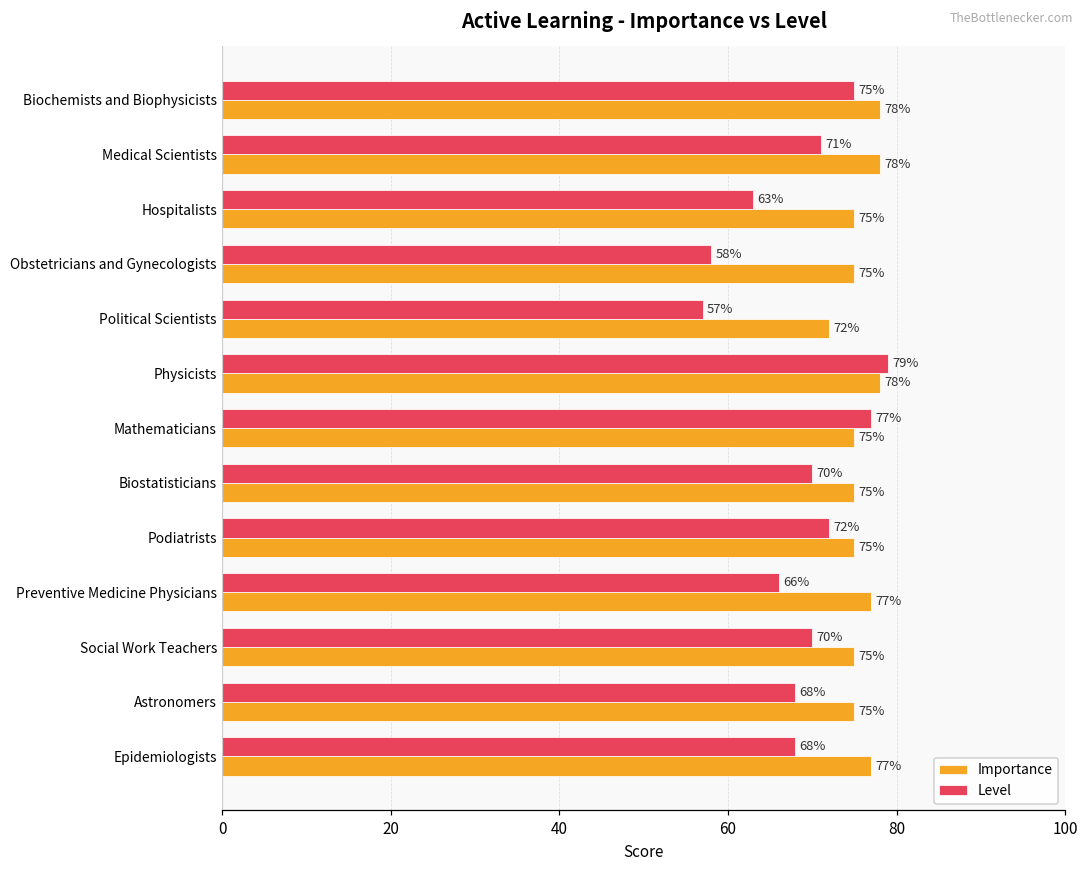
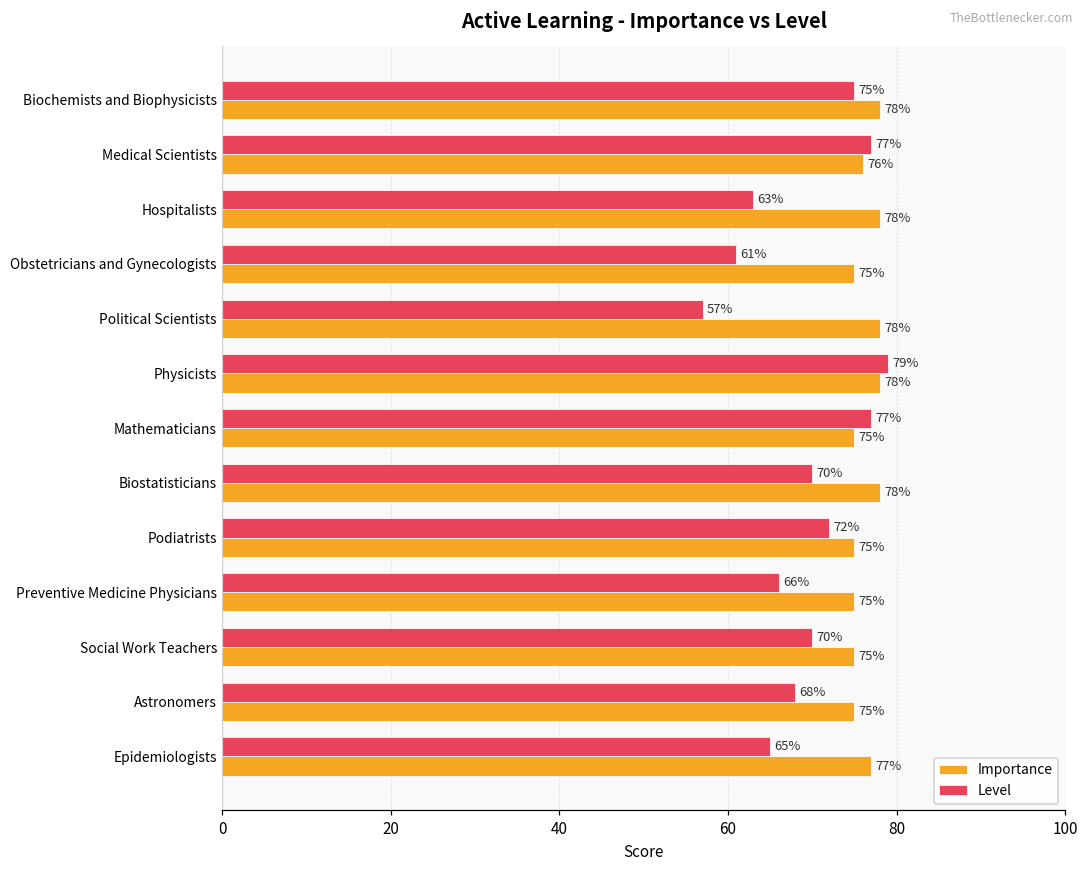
  {
    "Importance": {
      "Biochemists and Biophysicists": "78%",
-     "Medical Scientists": "78%",
-     "Hospitalists": "75%",
+     "Medical Scientists": "76%",
+     "Hospitalists": "78%",
      "Obstetricians and Gynecologists": "75%",
-     "Political Scientists": "72%",
+     "Political Scientists": "78%",
      "Physicists": "78%",
      "Mathematicians": "75%",
-     "Biostatisticians": "75%",
+     "Biostatisticians": "78%",
      "Podiatrists": "75%",
-     "Preventive Medicine Physicians": "77%",
+     "Preventive Medicine Physicians": "75%",
      "Social Work Teachers": "75%",
      "Astronomers": "75%",
      "Epidemiologists": "77%"
    },
    "Level": {
      "Biochemists and Biophysicists": "75%",
-     "Medical Scientists": "71%",
+     "Medical Scientists": "77%",
      "Hospitalists": "63%",
-     "Obstetricians and Gynecologists": "58%",
+     "Obstetricians and Gynecologists": "61%",
      "Political Scientists": "57%",
      "Physicists": "79%",
      "Mathematicians": "77%",
      "Biostatisticians": "70%",
      "Podiatrists": "72%",
      "Preventive Medicine Physicians": "66%",
      "Social Work Teachers": "70%",
      "Astronomers": "68%",
-     "Epidemiologists": "68%"
+     "Epidemiologists": "65%"
    }
  }
